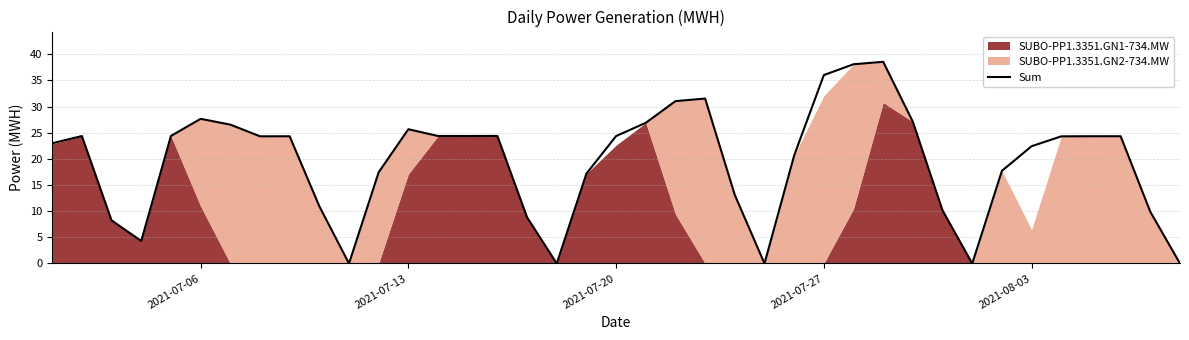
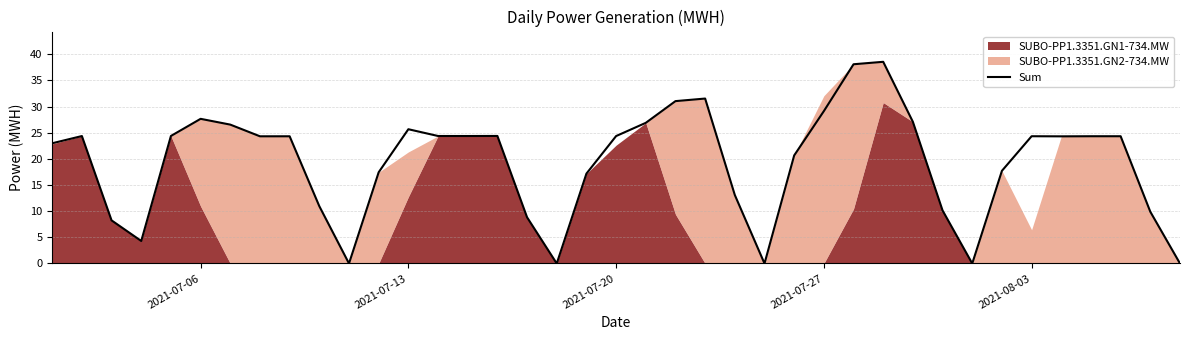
  {
    "SUBO-PP1.3351.GN1-734.MW": {
      "2021-07-06": 11,
-     "2021-07-13": 17,
+     "2021-07-13": 13,
      "2021-07-27": 0,
      "2021-08-03": 0
    },
    "Sum": {
      "2021-07-20": 24,
-     "2021-07-27": 36,
-     "2021-08-03": 22
+     "2021-07-27": 29,
+     "2021-08-03": 24
    }
  }
